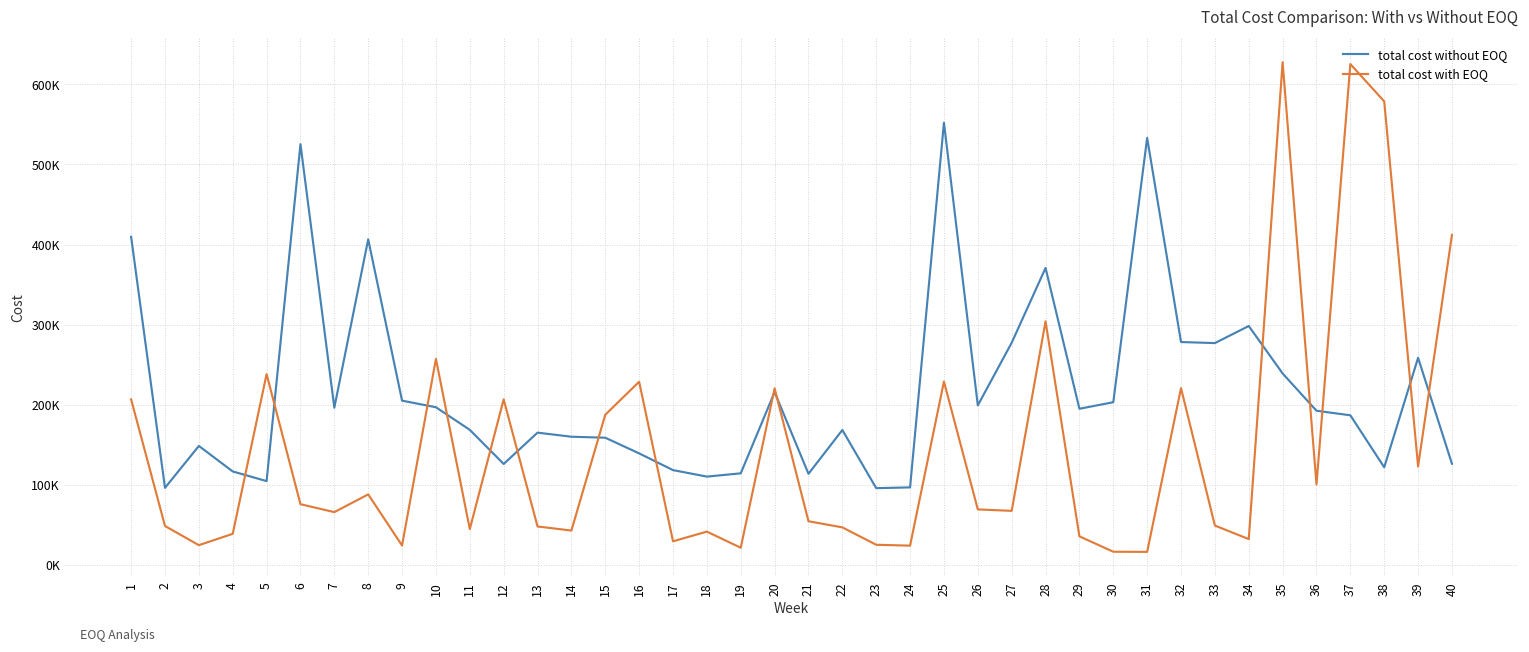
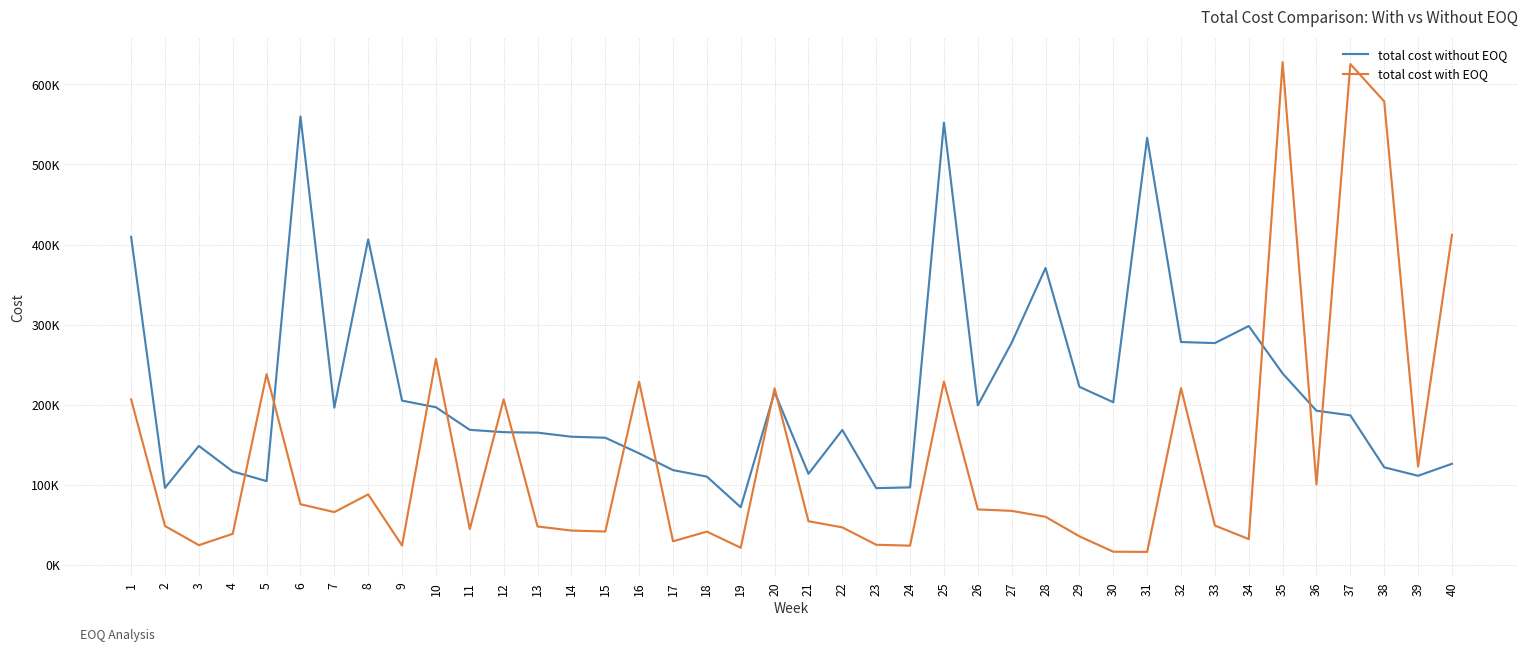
  {
    "total cost without EOQ": {
      "1": 410000,
      "2": 100000,
      "3": 150000,
      "4": 120000,
      "5": 100000,
-     "6": 530000,
+     "6": 560000,
      "7": 200000,
      "8": 410000,
      "9": 210000,
      "10": 200000,
      "11": 170000,
-     "12": 130000,
+     "12": 170000,
      "13": 170000,
      "14": 160000,
      "15": 160000,
      "16": 140000,
      "17": 120000,
      "18": 110000,
-     "19": 110000,
+     "19": 70000,
      "20": 220000,
      "21": 110000,
      "22": 170000,
      "23": 100000,
      "24": 100000,
      "25": 550000,
      "26": 200000,
      "27": 280000,
      "28": 370000,
-     "29": 190000,
+     "29": 220000,
      "30": 200000,
      "31": 530000,
      "32": 280000,
      "33": 280000,
      "34": 300000,
      "35": 240000,
      "36": 190000,
      "37": 190000,
      "38": 120000,
-     "39": 260000,
+     "39": 110000,
      "40": 130000
    },
    "total cost with EOQ": {
      "1": 210000,
      "2": 50000,
      "3": 20000,
      "4": 40000,
      "5": 240000,
      "6": 80000,
      "7": 70000,
      "8": 90000,
      "9": 20000,
      "10": 260000,
      "11": 40000,
      "12": 210000,
      "13": 50000,
      "14": 40000,
-     "15": 190000,
+     "15": 40000,
      "16": 230000,
      "17": 30000,
      "18": 40000,
      "19": 20000,
      "20": 220000,
      "21": 50000,
      "22": 50000,
      "23": 30000,
      "24": 20000,
      "25": 230000,
      "26": 70000,
      "27": 70000,
-     "28": 300000,
+     "28": 60000,
      "29": 40000,
      "30": 20000,
      "31": 20000,
      "32": 220000,
      "33": 50000,
      "34": 30000,
      "35": 630000,
      "36": 100000,
      "37": 630000,
      "38": 580000,
      "39": 120000,
      "40": 410000
    }
  }
